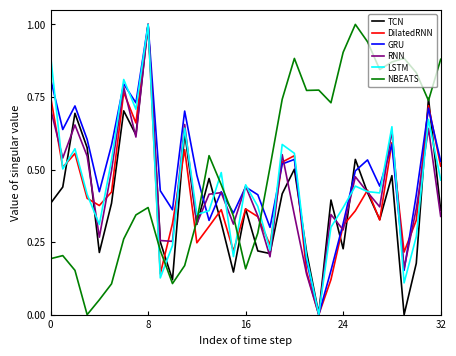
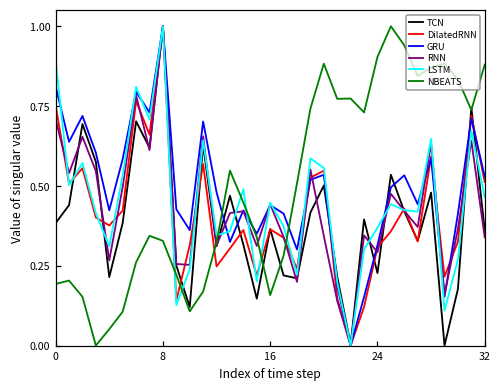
  {
    "TCN": {
      "0": 0.38,
      "24": 0.23,
      "32": 0.36
    },
    "DilatedRNN": {
      "0": 0.75,
      "32": 0.51
    },
    "GRU": {
      "0": 0.81,
      "32": 0.53
    },
    "RNN": {
      "0": 0.71,
      "24": 0.29,
      "32": 0.34
    },
    "LSTM": {
      "0": 0.89,
      "24": 0.37,
      "32": 0.46
    },
    "NBEATS": {
      "0": 0.19,
-     "8": 0.37,
+     "8": 0.33,
      "16": 0.16,
      "24": 0.90,
      "32": 0.88
    }
  }
